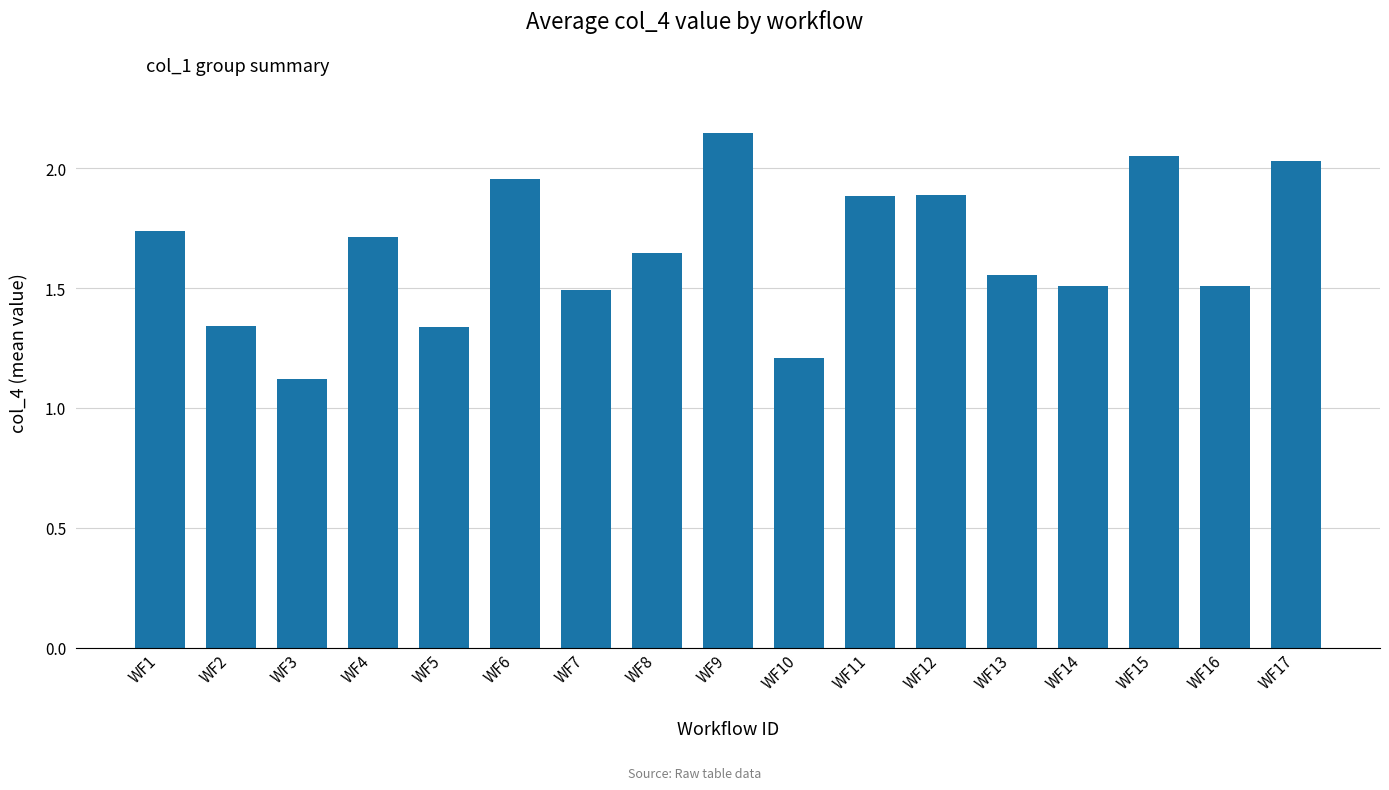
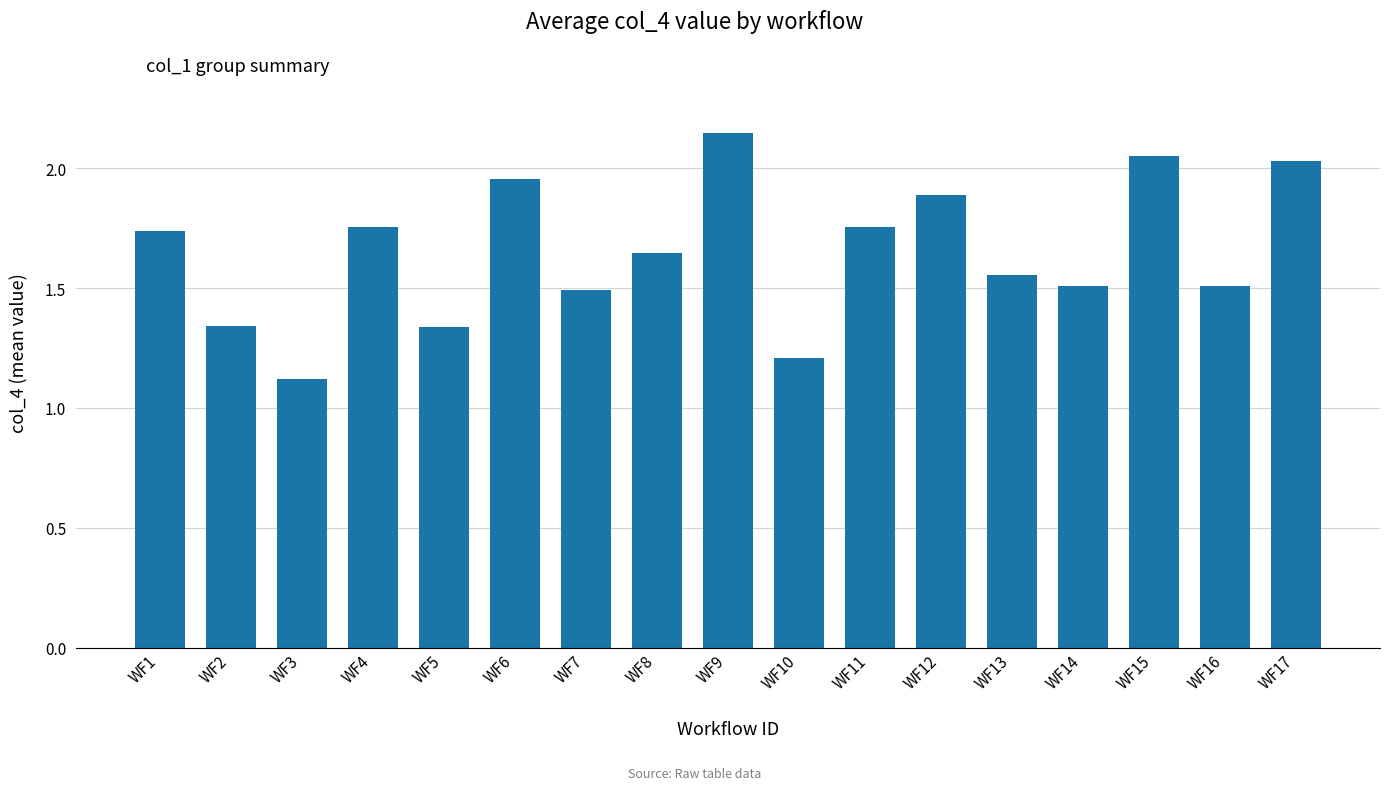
  {
    "WF1": 1.74,
    "WF2": 1.34,
    "WF3": 1.12,
-   "WF4": 1.71,
+   "WF4": 1.75,
    "WF5": 1.34,
    "WF6": 1.95,
    "WF7": 1.49,
    "WF8": 1.64,
    "WF9": 2.15,
    "WF10": 1.21,
-   "WF11": 1.88,
+   "WF11": 1.75,
    "WF12": 1.89,
    "WF13": 1.55,
    "WF14": 1.51,
    "WF15": 2.05,
    "WF16": 1.51,
    "WF17": 2.03
  }
